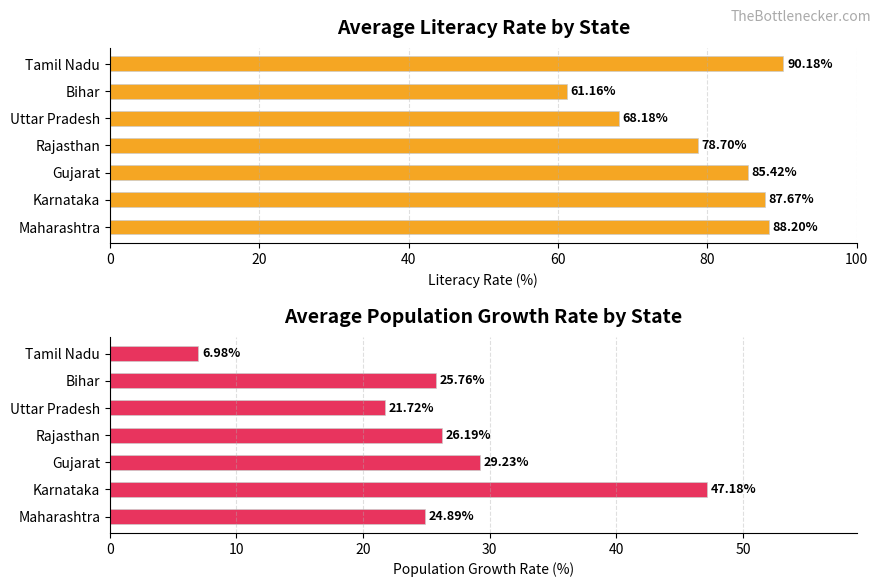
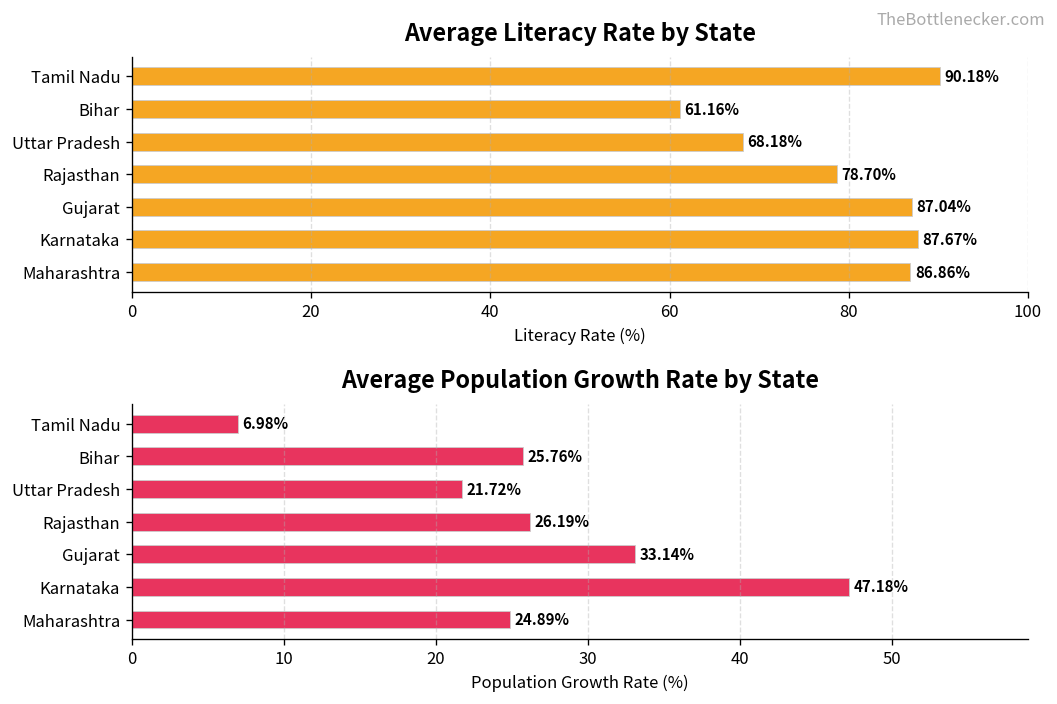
  {
    "Average Literacy Rate by State": {
      "Tamil Nadu": "90.18%",
      "Bihar": "61.16%",
      "Uttar Pradesh": "68.18%",
      "Rajasthan": "78.70%",
-     "Gujarat": "85.42%",
+     "Gujarat": "87.04%",
      "Karnataka": "87.67%",
-     "Maharashtra": "88.20%"
+     "Maharashtra": "86.86%"
    },
    "Average Population Growth Rate by State": {
      "Tamil Nadu": "6.98%",
      "Bihar": "25.76%",
      "Uttar Pradesh": "21.72%",
      "Rajasthan": "26.19%",
-     "Gujarat": "29.23%",
+     "Gujarat": "33.14%",
      "Karnataka": "47.18%",
      "Maharashtra": "24.89%"
    }
  }
